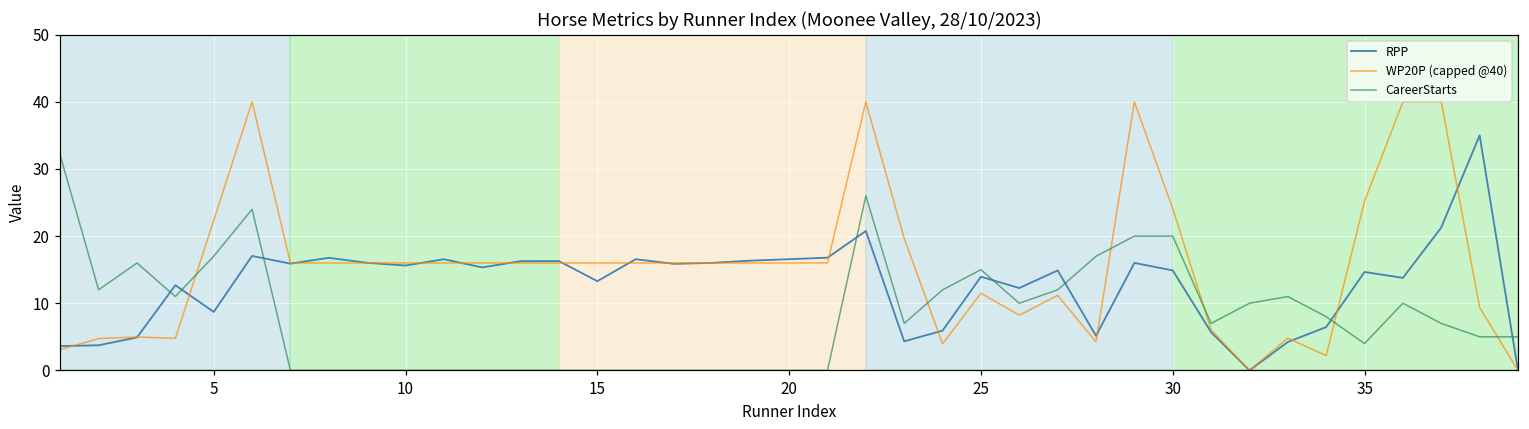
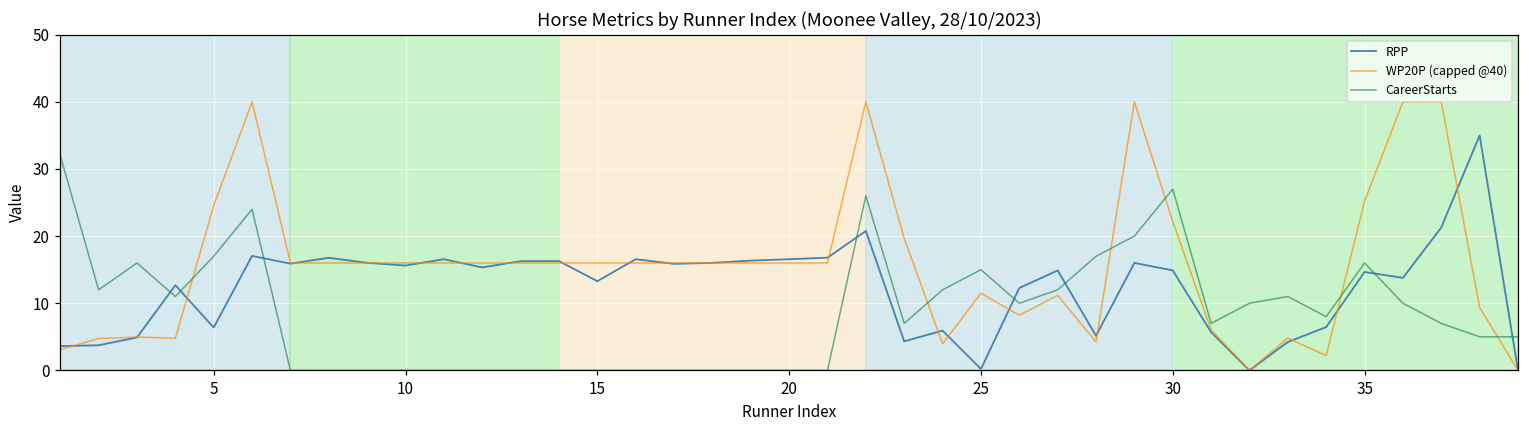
  {
    "RPP": {
-     "5": 9,
+     "5": 6,
      "15": 13,
      "20": 17,
-     "25": 14,
+     "25": 0,
      "30": 15,
      "35": 15
    },
    "WP20P (capped @40)": {
-     "5": 22,
+     "5": 25,
      "15": 16,
      "20": 16,
      "25": 11,
-     "30": 24,
+     "30": 22,
      "35": 25
    },
    "CareerStarts": {
      "5": 17,
      "10": 0,
      "15": 0,
      "20": 0,
      "25": 15,
-     "30": 20,
-     "35": 4
+     "30": 27,
+     "35": 16
    }
  }
